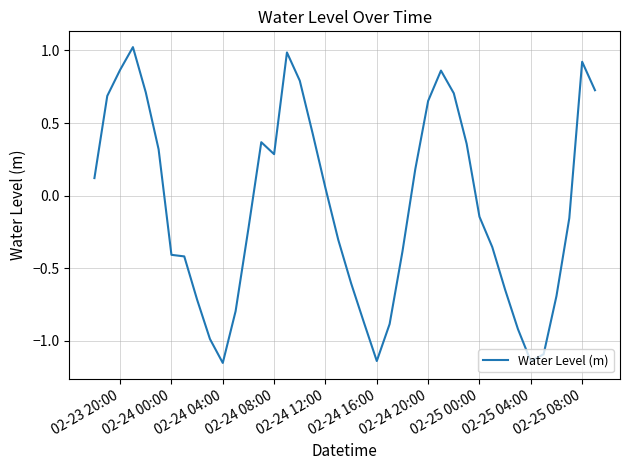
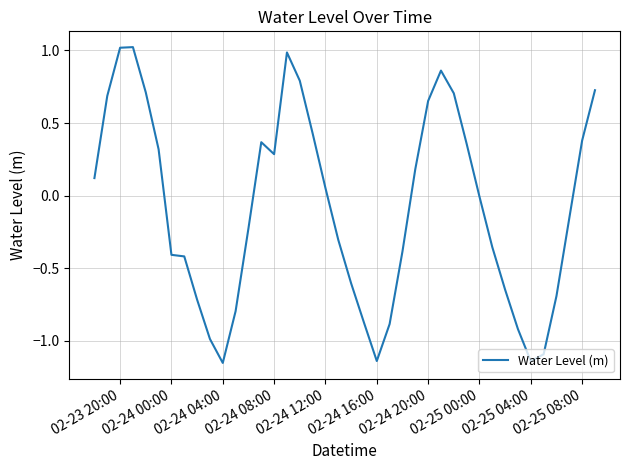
  {
-   "02-23 20:00": 0.87,
+   "02-23 20:00": 1.02,
    "02-24 00:00": -0.41,
    "02-24 04:00": -1.15,
    "02-24 08:00": 0.29,
    "02-24 12:00": 0.05,
    "02-24 16:00": -1.14,
    "02-24 20:00": 0.65,
-   "02-25 00:00": -0.14,
-   "02-25 08:00": 0.92
+   "02-25 00:00": -0.01,
+   "02-25 08:00": 0.38
  }
